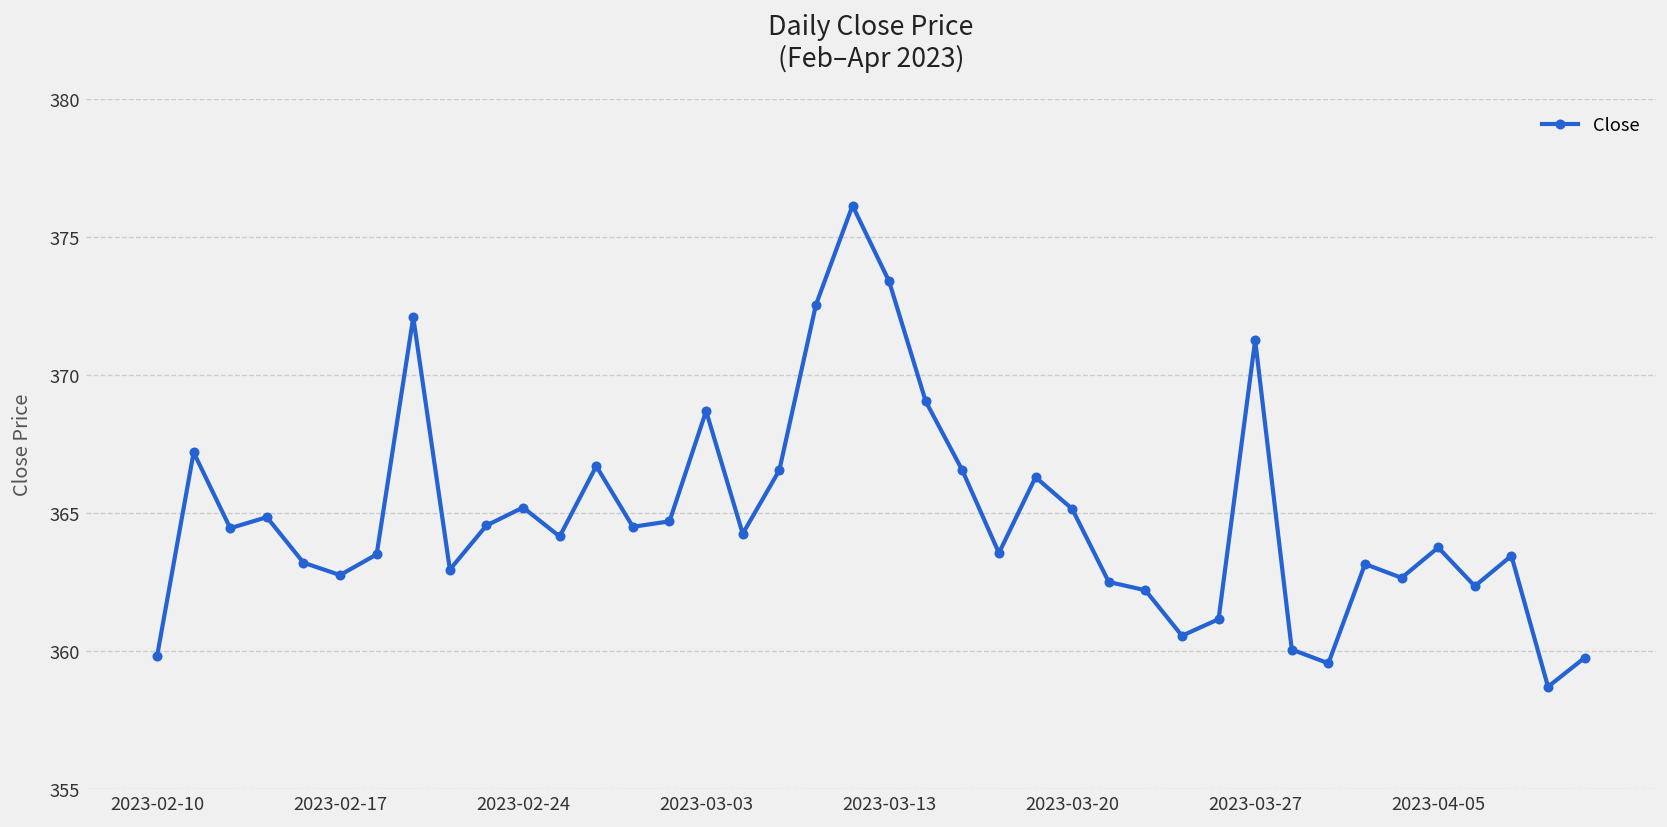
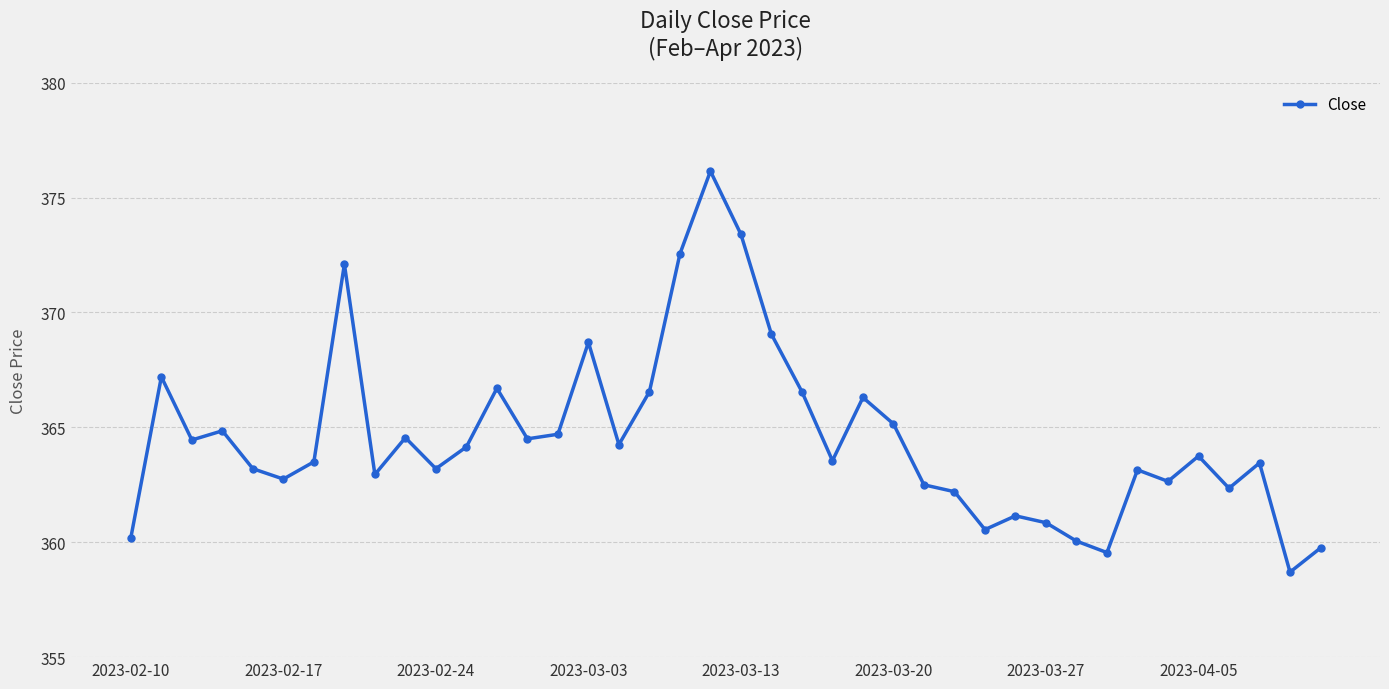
  {
-   "2023-02-10": 359.8,
+   "2023-02-10": 360.2,
    "2023-02-17": 362.8,
-   "2023-02-24": 365.2,
+   "2023-02-24": 363.2,
    "2023-03-03": 368.7,
    "2023-03-13": 373.4,
    "2023-03-20": 365.2,
-   "2023-03-27": 371.3,
+   "2023-03-27": 360.9,
    "2023-04-05": 363.8
  }
